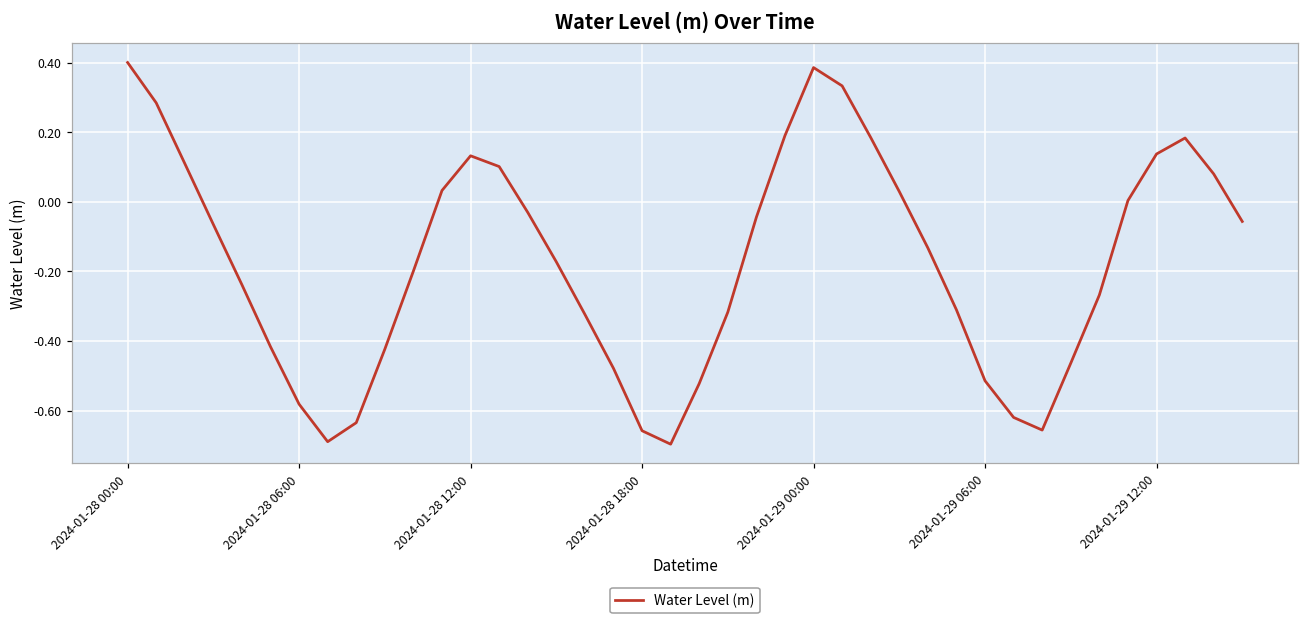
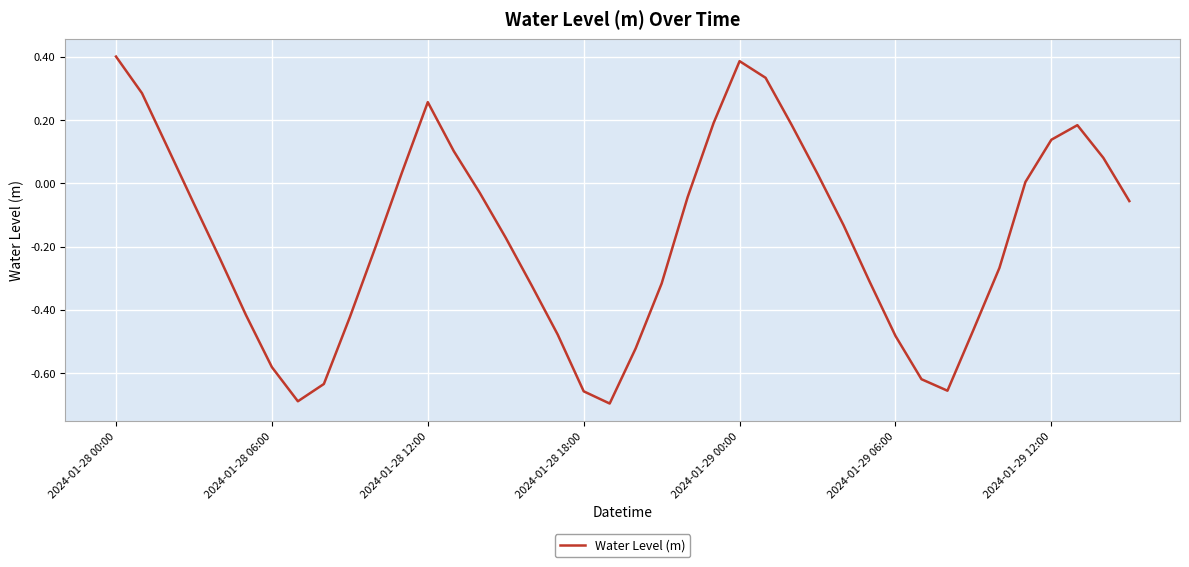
  {
    "2024-01-28 00:00": 0.40,
    "2024-01-28 06:00": -0.58,
-   "2024-01-28 12:00": 0.13,
+   "2024-01-28 12:00": 0.26,
    "2024-01-28 18:00": -0.66,
    "2024-01-29 00:00": 0.39,
-   "2024-01-29 06:00": -0.51,
+   "2024-01-29 06:00": -0.48,
    "2024-01-29 12:00": 0.14
  }
